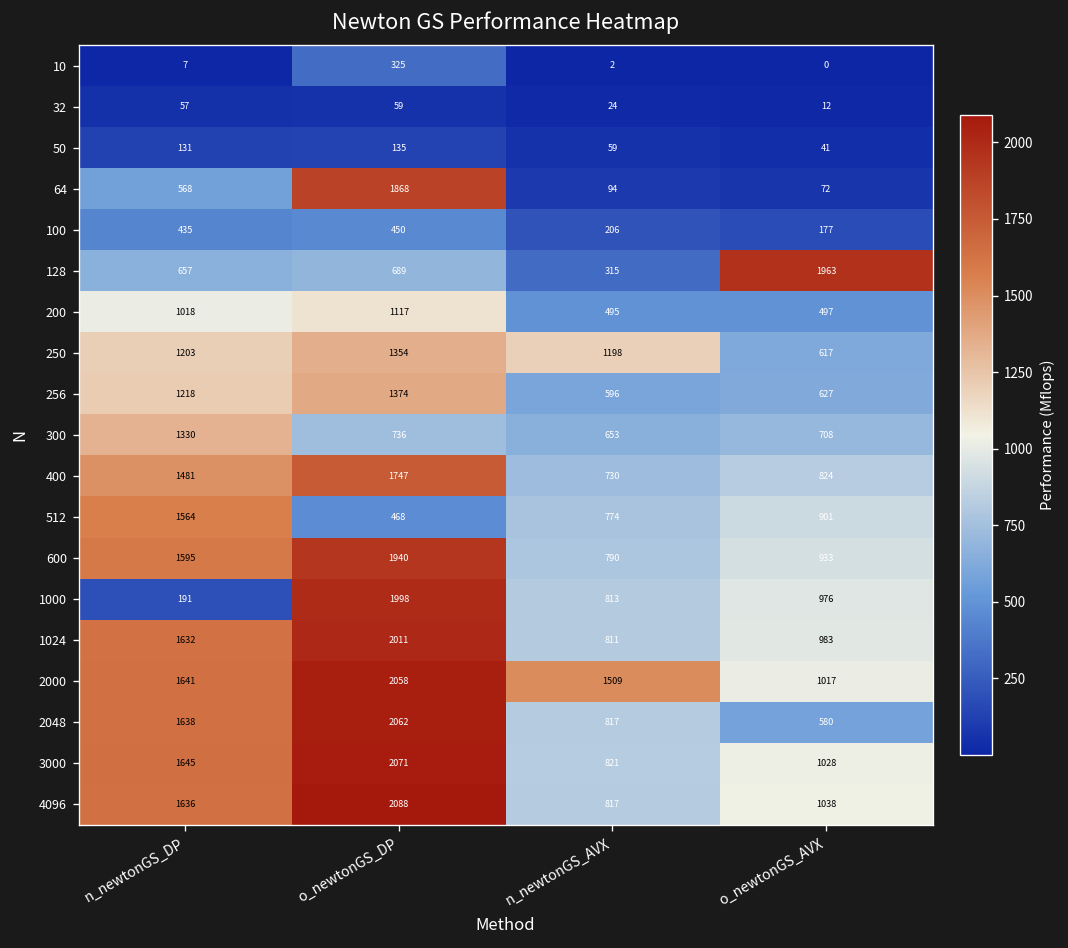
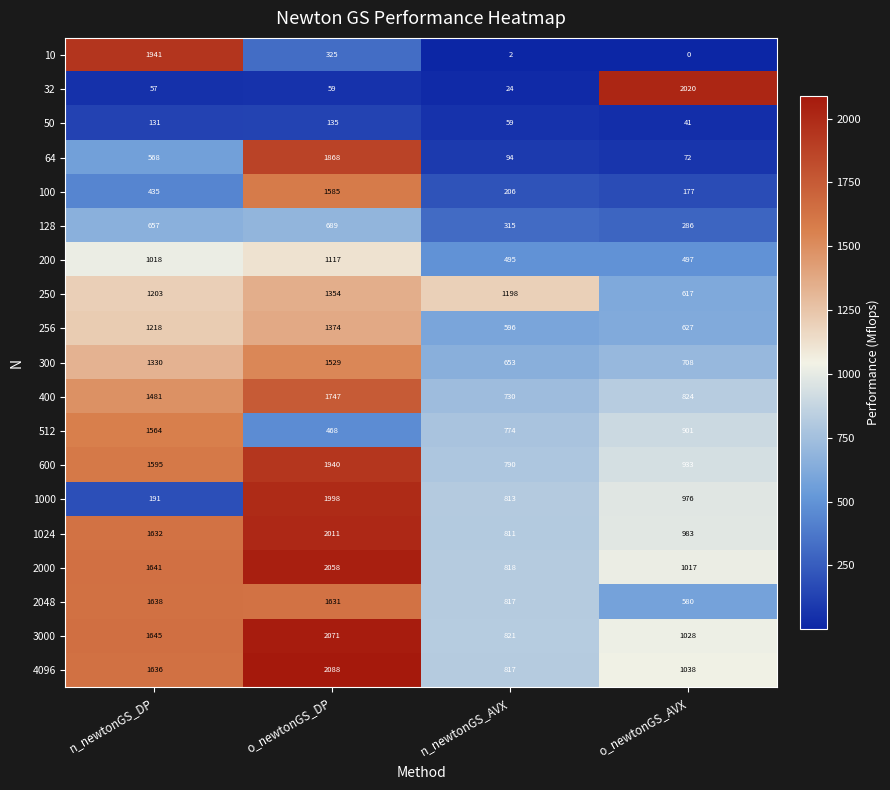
  {
    "10": {
-     "n_newtonGS_DP": 7,
+     "n_newtonGS_DP": 1941,
      "o_newtonGS_DP": 325,
      "n_newtonGS_AVX": 2,
      "o_newtonGS_AVX": 0
    },
    "32": {
      "n_newtonGS_DP": 57,
      "o_newtonGS_DP": 59,
      "n_newtonGS_AVX": 24,
-     "o_newtonGS_AVX": 12
+     "o_newtonGS_AVX": 2020
    },
    "50": {
      "n_newtonGS_DP": 131,
      "o_newtonGS_DP": 135,
      "n_newtonGS_AVX": 59,
      "o_newtonGS_AVX": 41
    },
    "64": {
      "n_newtonGS_DP": 568,
      "o_newtonGS_DP": 1868,
      "n_newtonGS_AVX": 94,
      "o_newtonGS_AVX": 72
    },
    "100": {
      "n_newtonGS_DP": 435,
-     "o_newtonGS_DP": 450,
+     "o_newtonGS_DP": 1585,
      "n_newtonGS_AVX": 206,
      "o_newtonGS_AVX": 177
    },
    "128": {
      "n_newtonGS_DP": 657,
      "o_newtonGS_DP": 689,
      "n_newtonGS_AVX": 315,
-     "o_newtonGS_AVX": 1963
+     "o_newtonGS_AVX": 286
    },
    "200": {
      "n_newtonGS_DP": 1018,
      "o_newtonGS_DP": 1117,
      "n_newtonGS_AVX": 495,
      "o_newtonGS_AVX": 497
    },
    "250": {
      "n_newtonGS_DP": 1203,
      "o_newtonGS_DP": 1354,
      "n_newtonGS_AVX": 1198,
      "o_newtonGS_AVX": 617
    },
    "256": {
      "n_newtonGS_DP": 1218,
      "o_newtonGS_DP": 1374,
      "n_newtonGS_AVX": 596,
      "o_newtonGS_AVX": 627
    },
    "300": {
      "n_newtonGS_DP": 1330,
-     "o_newtonGS_DP": 736,
+     "o_newtonGS_DP": 1529,
      "n_newtonGS_AVX": 653,
      "o_newtonGS_AVX": 708
    },
    "400": {
      "n_newtonGS_DP": 1481,
      "o_newtonGS_DP": 1747,
      "n_newtonGS_AVX": 730,
      "o_newtonGS_AVX": 824
    },
    "512": {
      "n_newtonGS_DP": 1564,
      "o_newtonGS_DP": 468,
      "n_newtonGS_AVX": 774,
      "o_newtonGS_AVX": 901
    },
    "600": {
      "n_newtonGS_DP": 1595,
      "o_newtonGS_DP": 1940,
      "n_newtonGS_AVX": 790
    },
    "1000": {
      "n_newtonGS_DP": 191,
      "o_newtonGS_DP": 1998,
      "n_newtonGS_AVX": 813,
      "o_newtonGS_AVX": 976
    },
    "1024": {
      "n_newtonGS_DP": 1632,
      "o_newtonGS_DP": 2011,
      "n_newtonGS_AVX": 811,
      "o_newtonGS_AVX": 983
    },
    "2000": {
      "n_newtonGS_DP": 1641,
      "o_newtonGS_DP": 2058,
-     "n_newtonGS_AVX": 1509,
+     "n_newtonGS_AVX": 818,
      "o_newtonGS_AVX": 1017
    },
    "2048": {
      "n_newtonGS_DP": 1638,
-     "o_newtonGS_DP": 2062,
+     "o_newtonGS_DP": 1631,
      "n_newtonGS_AVX": 817,
      "o_newtonGS_AVX": 580
    },
    "3000": {
      "n_newtonGS_DP": 1645,
      "o_newtonGS_DP": 2071,
      "n_newtonGS_AVX": 821,
      "o_newtonGS_AVX": 1028
    },
    "4096": {
      "n_newtonGS_DP": 1636,
      "o_newtonGS_DP": 2088,
      "n_newtonGS_AVX": 817,
      "o_newtonGS_AVX": 1038
    }
  }
